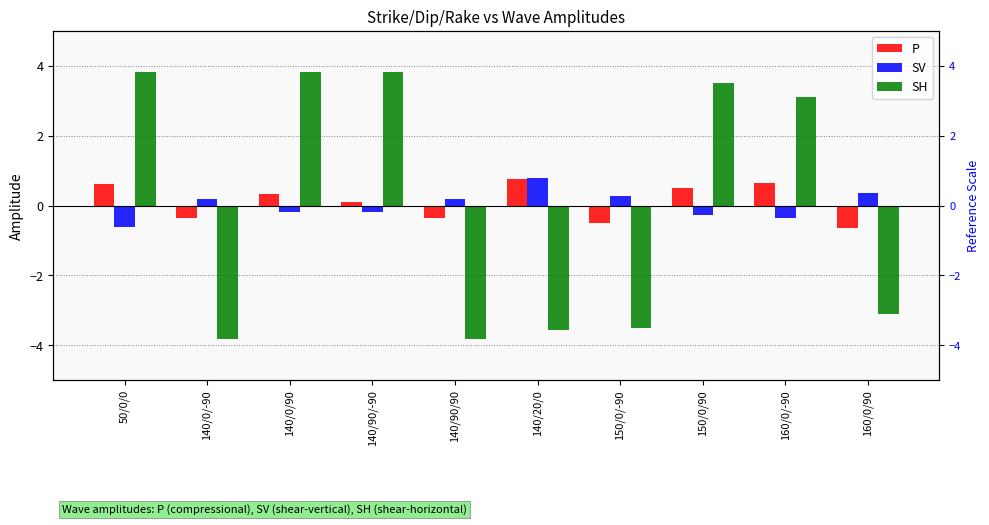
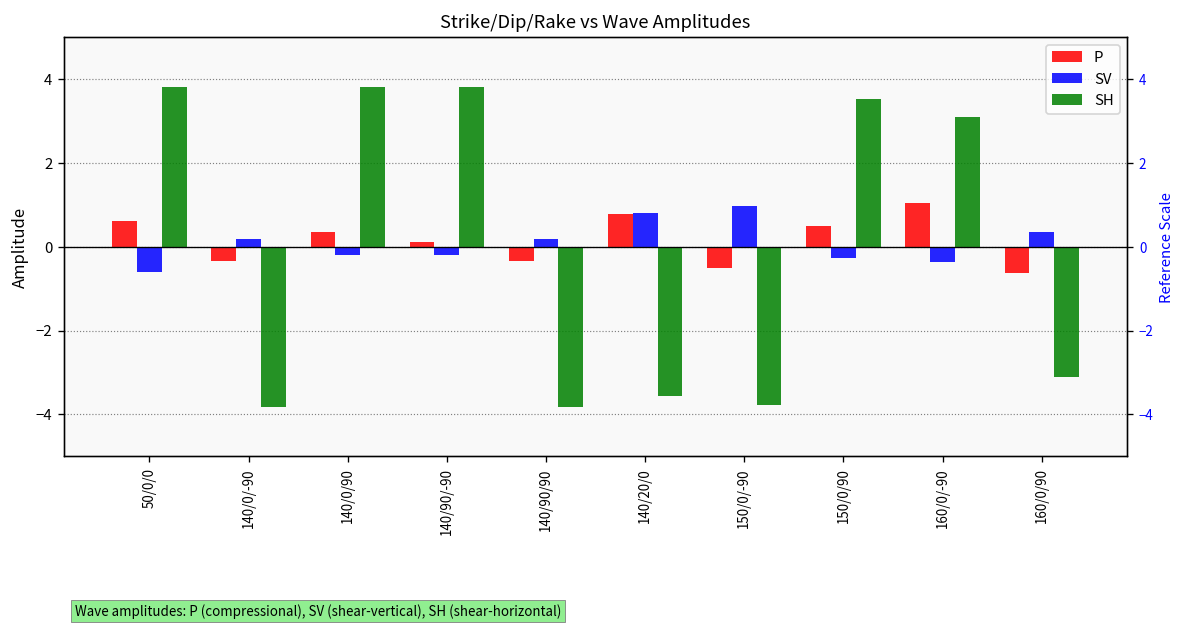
  {
    "P": {
      "50/0/0": 0.6,
      "140/0/-90": -0.3,
      "140/0/90": 0.3,
      "140/90/-90": 0.1,
      "140/90/90": -0.3,
      "140/20/0": 0.8,
      "150/0/-90": -0.5,
      "150/0/90": 0.5,
-     "160/0/-90": 0.6,
+     "160/0/-90": 1.1,
      "160/0/90": -0.6
    },
    "SV": {
      "50/0/0": -0.6,
      "140/0/-90": 0.2,
      "140/0/90": -0.2,
      "140/90/-90": -0.2,
      "140/90/90": 0.2,
      "140/20/0": 0.8,
-     "150/0/-90": 0.3,
+     "150/0/-90": 1.0,
      "150/0/90": -0.3,
      "160/0/-90": -0.4,
      "160/0/90": 0.4
    },
    "SH": {
      "50/0/0": 3.8,
      "140/0/-90": -3.8,
      "140/0/90": 3.8,
      "140/90/-90": 3.8,
      "140/90/90": -3.8,
      "140/20/0": -3.6,
-     "150/0/-90": -3.5,
+     "150/0/-90": -3.8,
      "150/0/90": 3.5,
      "160/0/-90": 3.1,
      "160/0/90": -3.1
    }
  }
